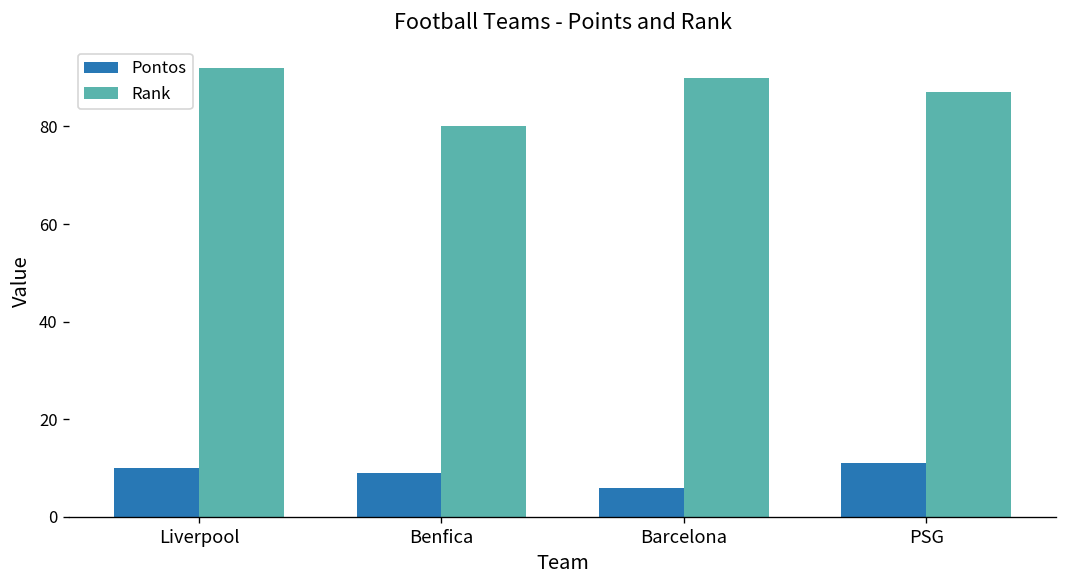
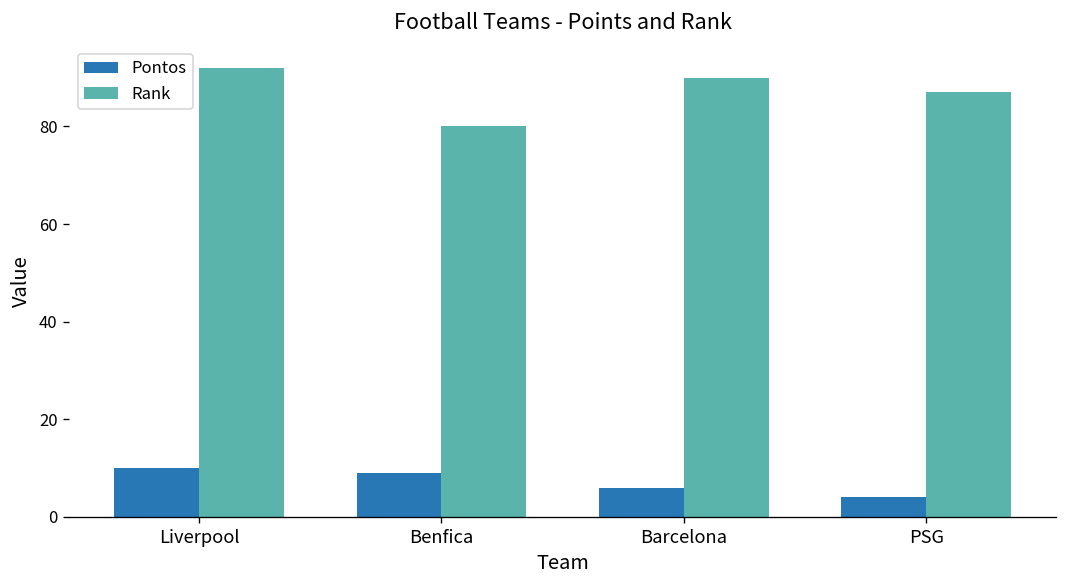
  {
    "Pontos": {
      "Liverpool": 10,
      "Benfica": 9,
      "Barcelona": 6,
-     "PSG": 11
+     "PSG": 4
    },
    "Rank": {
      "Liverpool": 92,
      "Benfica": 80,
      "Barcelona": 90,
      "PSG": 87
    }
  }
